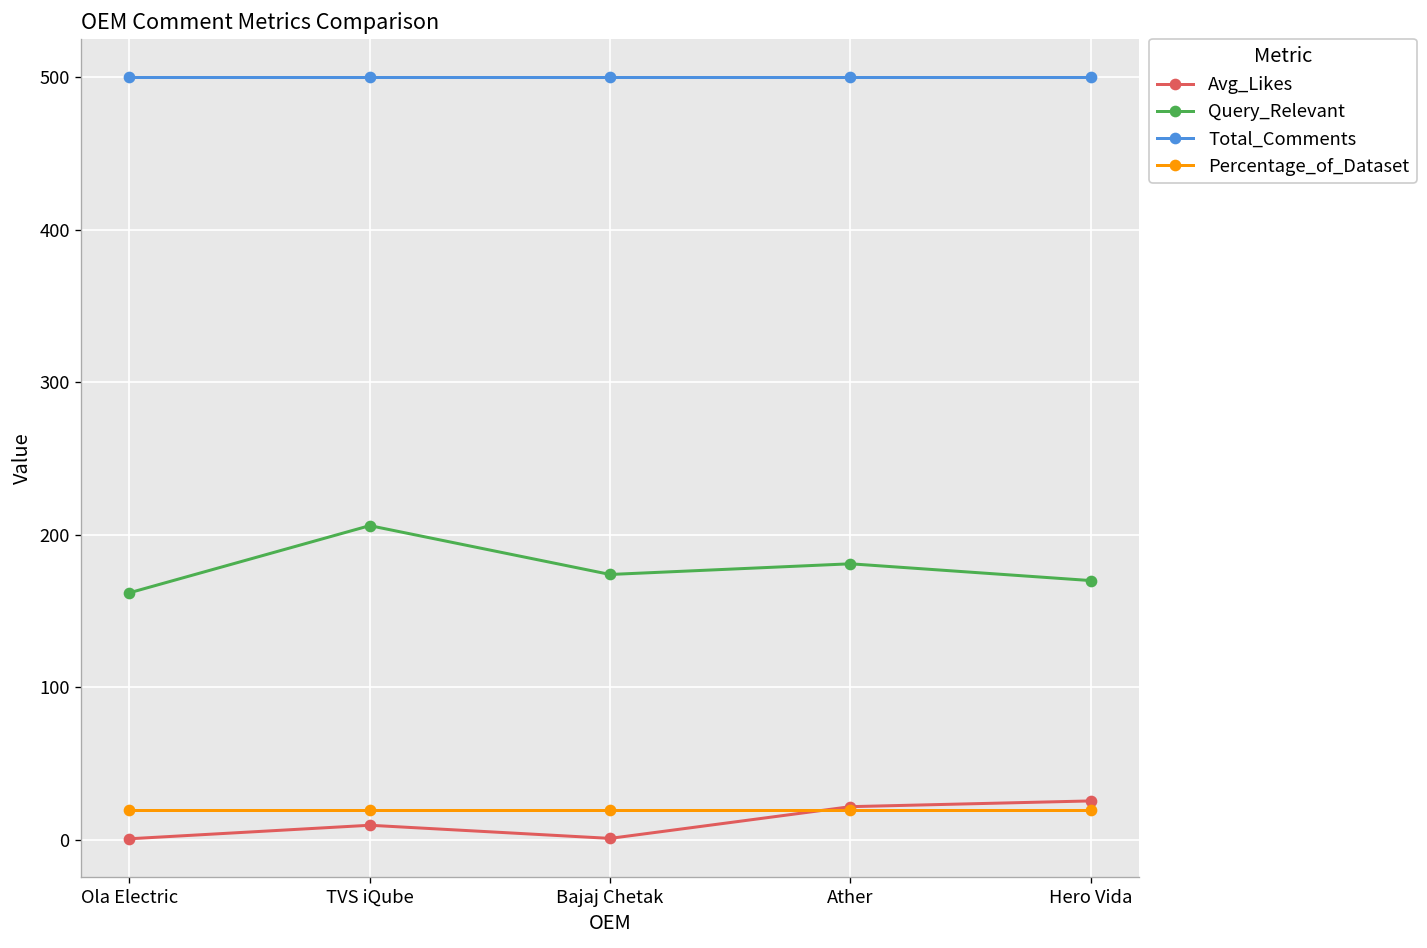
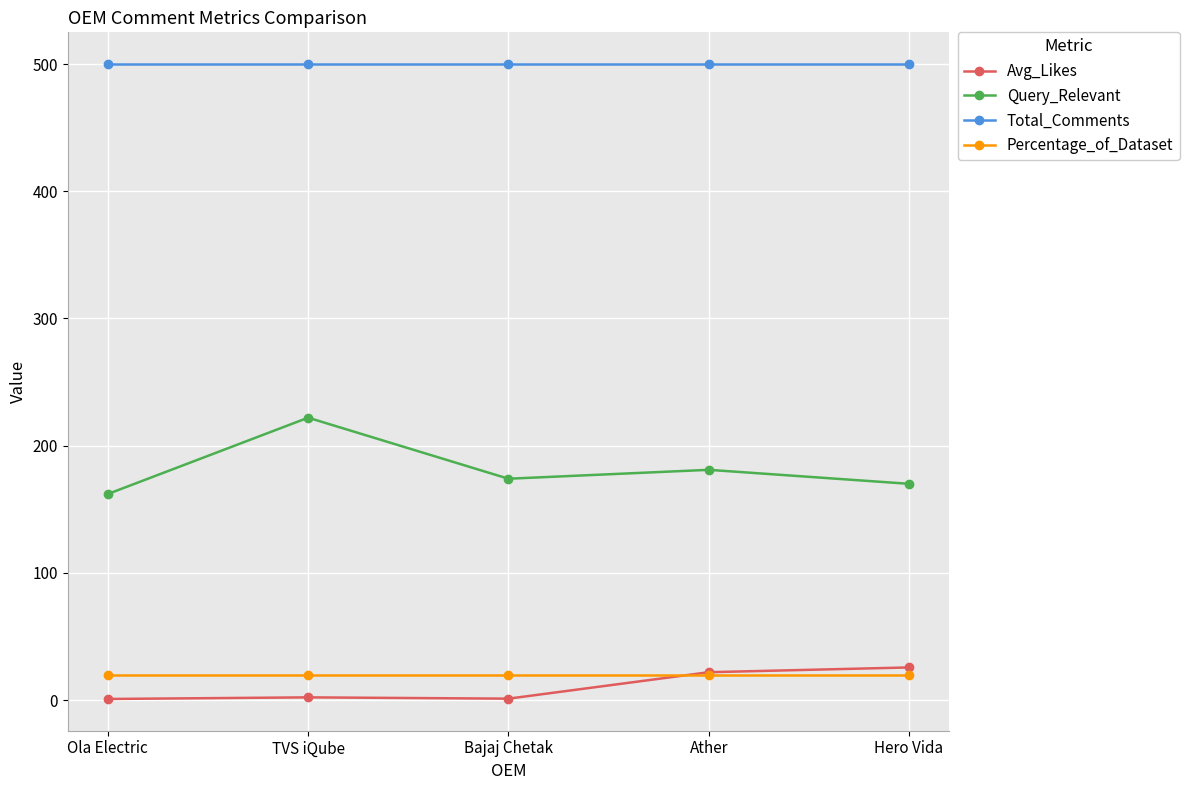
  {
    "Avg_Likes": {
      "Ola Electric": 1,
-     "TVS iQube": 10,
+     "TVS iQube": 2,
      "Bajaj Chetak": 1,
      "Hero Vida": 26
    },
    "Query_Relevant": {
      "Ola Electric": 162,
-     "TVS iQube": 206,
+     "TVS iQube": 222,
      "Bajaj Chetak": 174,
      "Ather": 181,
      "Hero Vida": 170
    },
    "Total_Comments": {
      "Ola Electric": 500,
      "TVS iQube": 500,
      "Bajaj Chetak": 500,
      "Ather": 500,
      "Hero Vida": 500
    },
    "Percentage_of_Dataset": {
      "Ola Electric": 20,
      "TVS iQube": 20,
      "Bajaj Chetak": 20,
      "Hero Vida": 20
    }
  }
